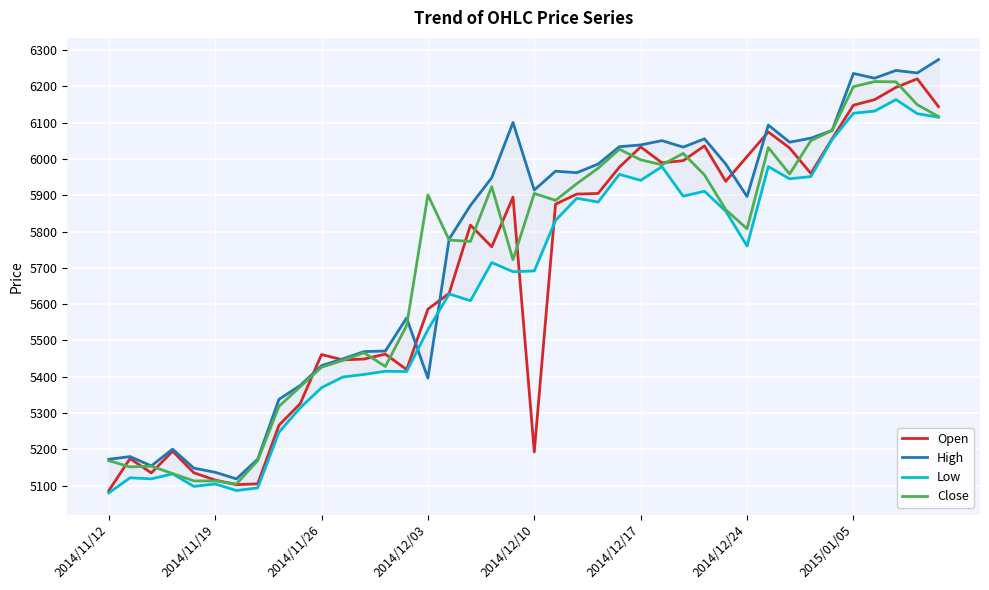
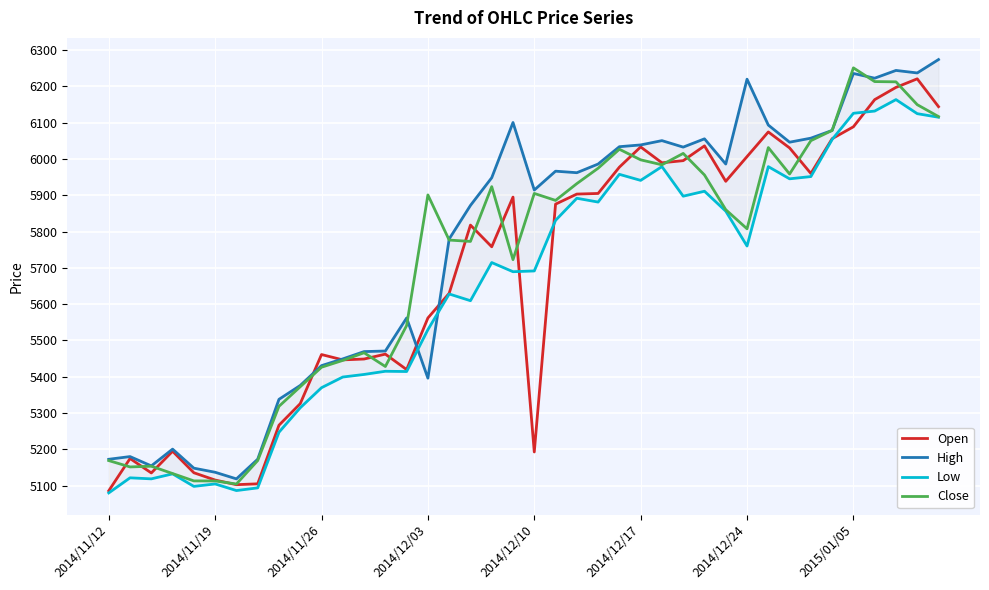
  {
    "Open": {
      "2014/11/26": 5460,
-     "2014/12/03": 5590,
+     "2014/12/03": 5560,
      "2014/12/10": 5190,
      "2014/12/24": 6010,
-     "2015/01/05": 6150
+     "2015/01/05": 6090
    },
    "High": {
      "2014/12/03": 5400,
-     "2014/12/24": 5900
+     "2014/12/24": 6220
    },
    "Low": {
      "2014/11/19": 5100,
      "2014/11/26": 5370,
      "2014/12/10": 5690,
      "2014/12/17": 5940,
      "2014/12/24": 5760,
      "2015/01/05": 6130
    },
    "Close": {
      "2014/12/03": 5900,
      "2014/12/10": 5910,
      "2014/12/17": 6000,
      "2014/12/24": 5810,
-     "2015/01/05": 6200
+     "2015/01/05": 6250
    }
  }
